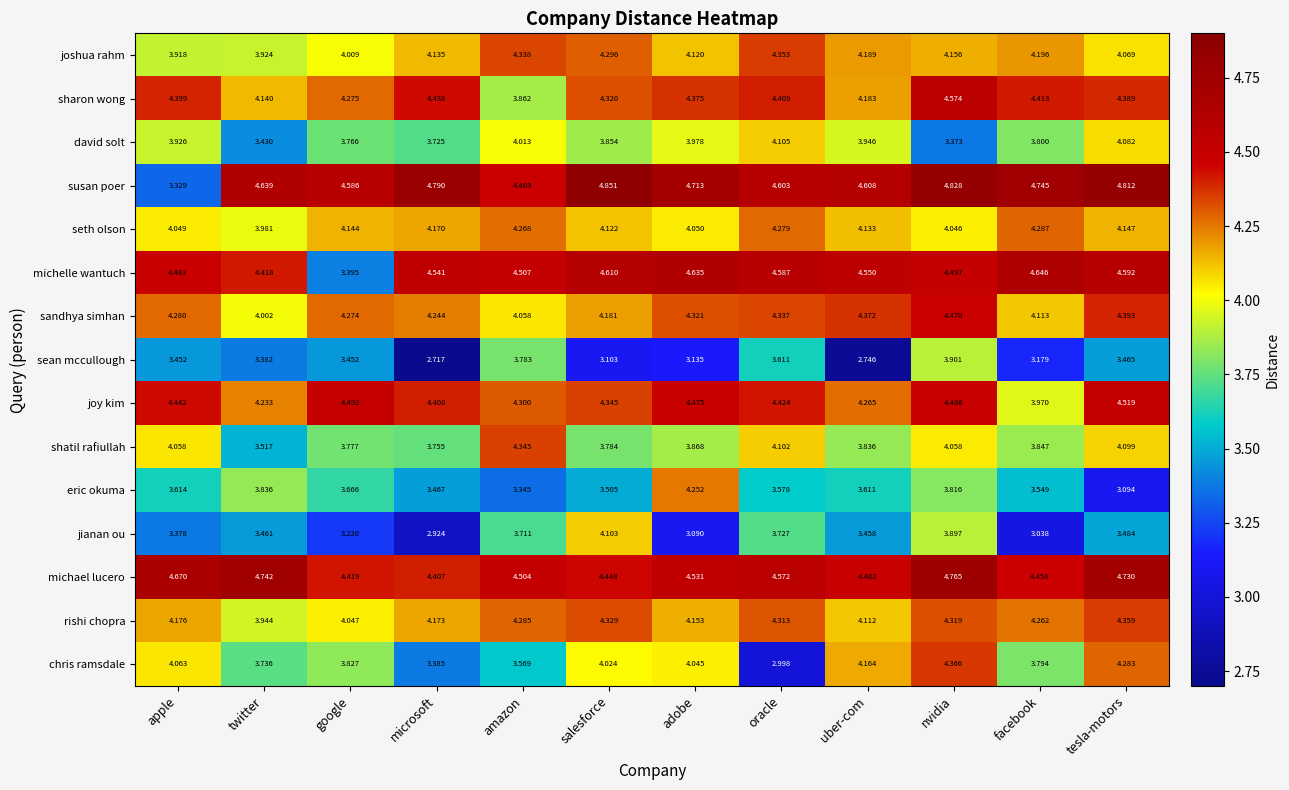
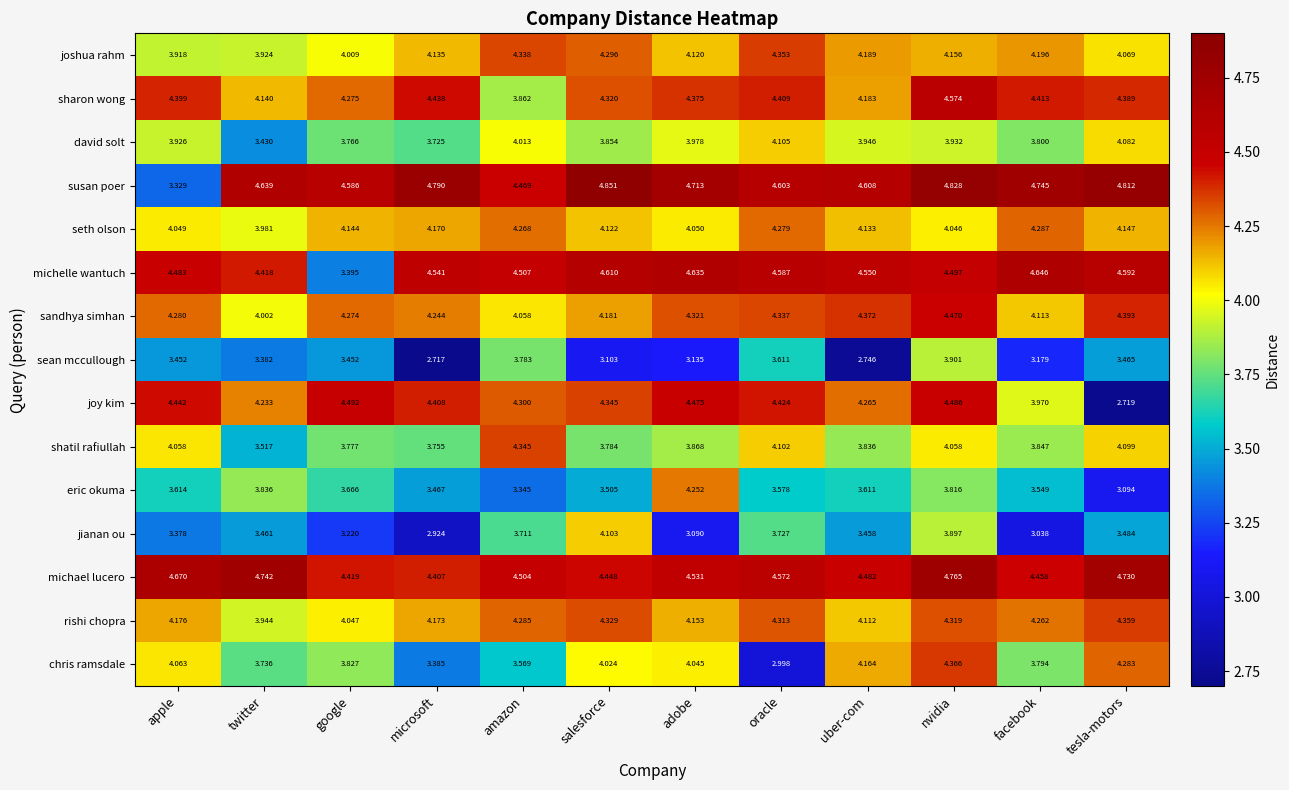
  {
    "joshua rahm": {
      "apple": 3.918,
      "twitter": 3.924,
      "google": 4.009,
      "microsoft": 4.135,
      "amazon": 4.338,
      "salesforce": 4.296,
      "adobe": 4.120,
      "oracle": 4.353,
      "uber-com": 4.189,
      "nvidia": 4.156,
      "facebook": 4.196,
      "tesla-motors": 4.069
    },
    "sharon wong": {
      "apple": 4.399,
      "twitter": 4.140,
      "google": 4.275,
      "microsoft": 4.438,
      "amazon": 3.862,
      "salesforce": 4.320,
      "adobe": 4.375,
      "oracle": 4.409,
      "uber-com": 4.183,
      "nvidia": 4.574,
      "facebook": 4.413,
      "tesla-motors": 4.389
    },
    "david solt": {
      "apple": 3.926,
      "twitter": 3.430,
      "google": 3.766,
      "microsoft": 3.725,
      "amazon": 4.013,
      "salesforce": 3.854,
      "adobe": 3.978,
      "oracle": 4.105,
      "uber-com": 3.946,
-     "nvidia": 3.373,
+     "nvidia": 3.932,
      "facebook": 3.800,
      "tesla-motors": 4.082
    },
    "susan poer": {
      "apple": 3.329,
      "twitter": 4.639,
      "google": 4.586,
      "microsoft": 4.790,
      "amazon": 4.469,
      "salesforce": 4.851,
      "adobe": 4.713,
      "oracle": 4.603,
      "uber-com": 4.608,
      "nvidia": 4.828,
      "facebook": 4.745,
      "tesla-motors": 4.812
    },
    "seth olson": {
      "apple": 4.049,
      "twitter": 3.981,
      "google": 4.144,
      "microsoft": 4.170,
      "amazon": 4.268,
      "salesforce": 4.122,
      "adobe": 4.050,
      "oracle": 4.279,
      "uber-com": 4.133,
      "nvidia": 4.046,
      "facebook": 4.287,
      "tesla-motors": 4.147
    },
    "michelle wantuch": {
      "apple": 4.483,
      "twitter": 4.418,
      "google": 3.395,
      "microsoft": 4.541,
      "amazon": 4.507,
      "salesforce": 4.610,
      "adobe": 4.635,
      "oracle": 4.587,
      "uber-com": 4.550,
      "nvidia": 4.497,
      "facebook": 4.646,
      "tesla-motors": 4.592
    },
    "sandhya simhan": {
      "apple": 4.280,
      "twitter": 4.002,
      "google": 4.274,
      "microsoft": 4.244,
      "amazon": 4.058,
      "salesforce": 4.181,
      "adobe": 4.321,
      "oracle": 4.337,
      "uber-com": 4.372,
      "nvidia": 4.470,
      "facebook": 4.113,
      "tesla-motors": 4.393
    },
    "sean mccullough": {
      "apple": 3.452,
      "twitter": 3.382,
      "google": 3.452,
      "microsoft": 2.717,
      "amazon": 3.783,
      "salesforce": 3.103,
      "adobe": 3.135,
      "oracle": 3.611,
      "uber-com": 2.746,
      "nvidia": 3.901,
      "facebook": 3.179,
      "tesla-motors": 3.465
    },
    "joy kim": {
      "apple": 4.442,
      "twitter": 4.233,
      "google": 4.492,
      "microsoft": 4.408,
      "amazon": 4.300,
      "salesforce": 4.345,
      "adobe": 4.475,
      "oracle": 4.424,
      "uber-com": 4.265,
      "nvidia": 4.486,
      "facebook": 3.970,
-     "tesla-motors": 4.519
+     "tesla-motors": 2.719
    },
    "shatil rafiullah": {
      "apple": 4.058,
      "twitter": 3.517,
      "google": 3.777,
      "microsoft": 3.755,
      "amazon": 4.345,
      "salesforce": 3.784,
      "adobe": 3.868,
      "oracle": 4.102,
      "uber-com": 3.836,
      "nvidia": 4.058,
      "facebook": 3.847,
      "tesla-motors": 4.099
    },
    "eric okuma": {
      "apple": 3.614,
      "twitter": 3.836,
      "google": 3.666,
      "microsoft": 3.467,
      "amazon": 3.345,
      "salesforce": 3.505,
      "adobe": 4.252,
      "oracle": 3.578,
      "uber-com": 3.611,
      "nvidia": 3.816,
      "facebook": 3.549,
      "tesla-motors": 3.094
    },
    "jianan ou": {
      "apple": 3.378,
      "twitter": 3.461,
      "google": 3.220,
      "microsoft": 2.924,
      "amazon": 3.711,
      "salesforce": 4.103,
      "adobe": 3.090,
      "oracle": 3.727,
      "uber-com": 3.458,
      "nvidia": 3.897,
      "facebook": 3.038,
      "tesla-motors": 3.484
    },
    "michael lucero": {
      "apple": 4.670,
      "twitter": 4.742,
      "google": 4.419,
      "microsoft": 4.407,
      "amazon": 4.504,
      "salesforce": 4.448,
      "adobe": 4.531,
      "oracle": 4.572,
      "uber-com": 4.482,
      "nvidia": 4.765,
      "facebook": 4.458,
      "tesla-motors": 4.730
    },
    "rishi chopra": {
      "apple": 4.176,
      "twitter": 3.944,
      "google": 4.047,
      "microsoft": 4.173,
      "amazon": 4.285,
      "salesforce": 4.329,
      "adobe": 4.153,
      "oracle": 4.313,
      "uber-com": 4.112,
      "nvidia": 4.319,
      "facebook": 4.262,
      "tesla-motors": 4.359
    },
    "chris ramsdale": {
      "apple": 4.063,
      "twitter": 3.736,
      "google": 3.827,
      "microsoft": 3.385,
      "amazon": 3.569,
      "salesforce": 4.024,
      "adobe": 4.045,
      "oracle": 2.998,
      "uber-com": 4.164,
      "nvidia": 4.366,
      "facebook": 3.794,
      "tesla-motors": 4.283
    }
  }
